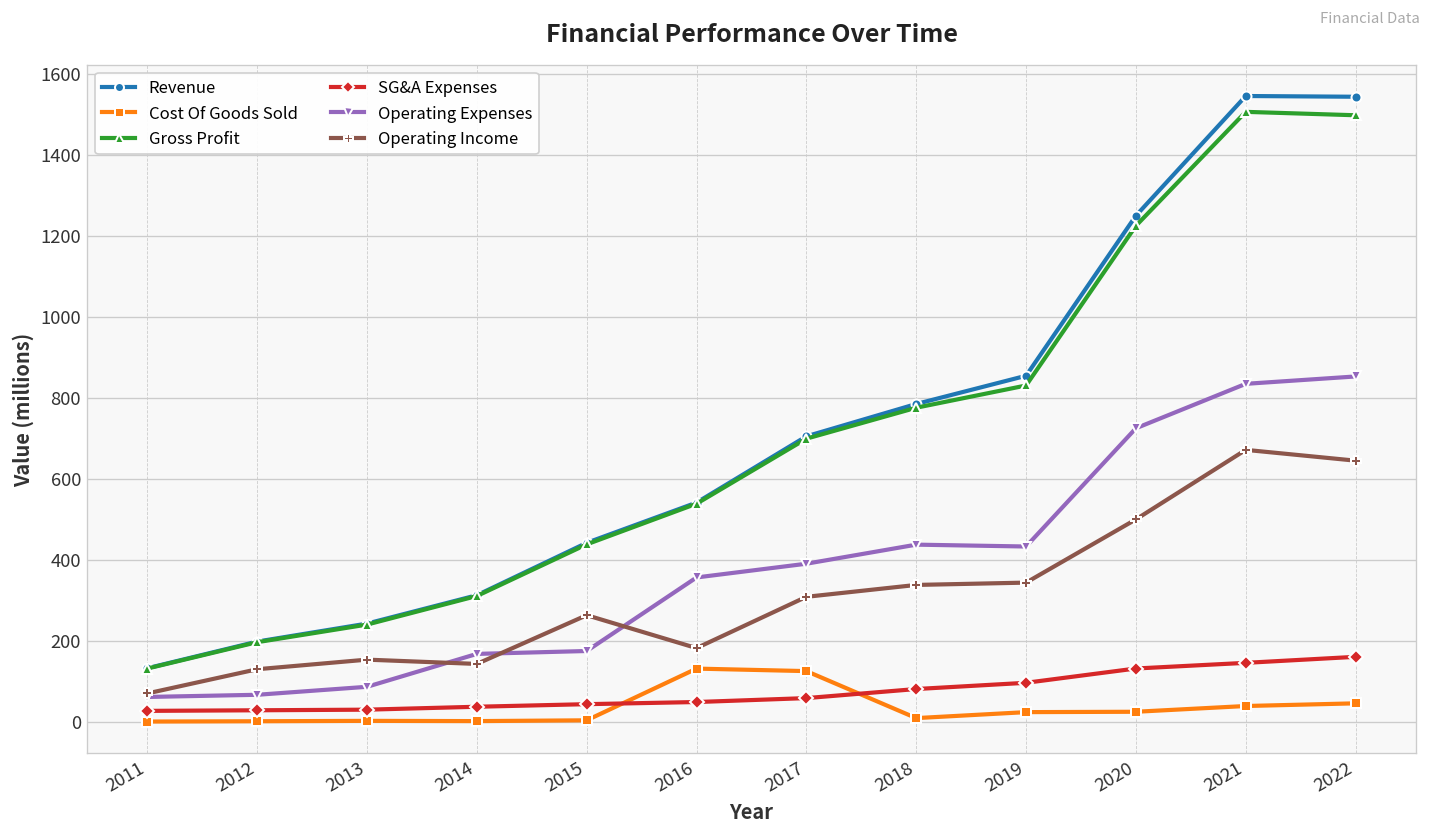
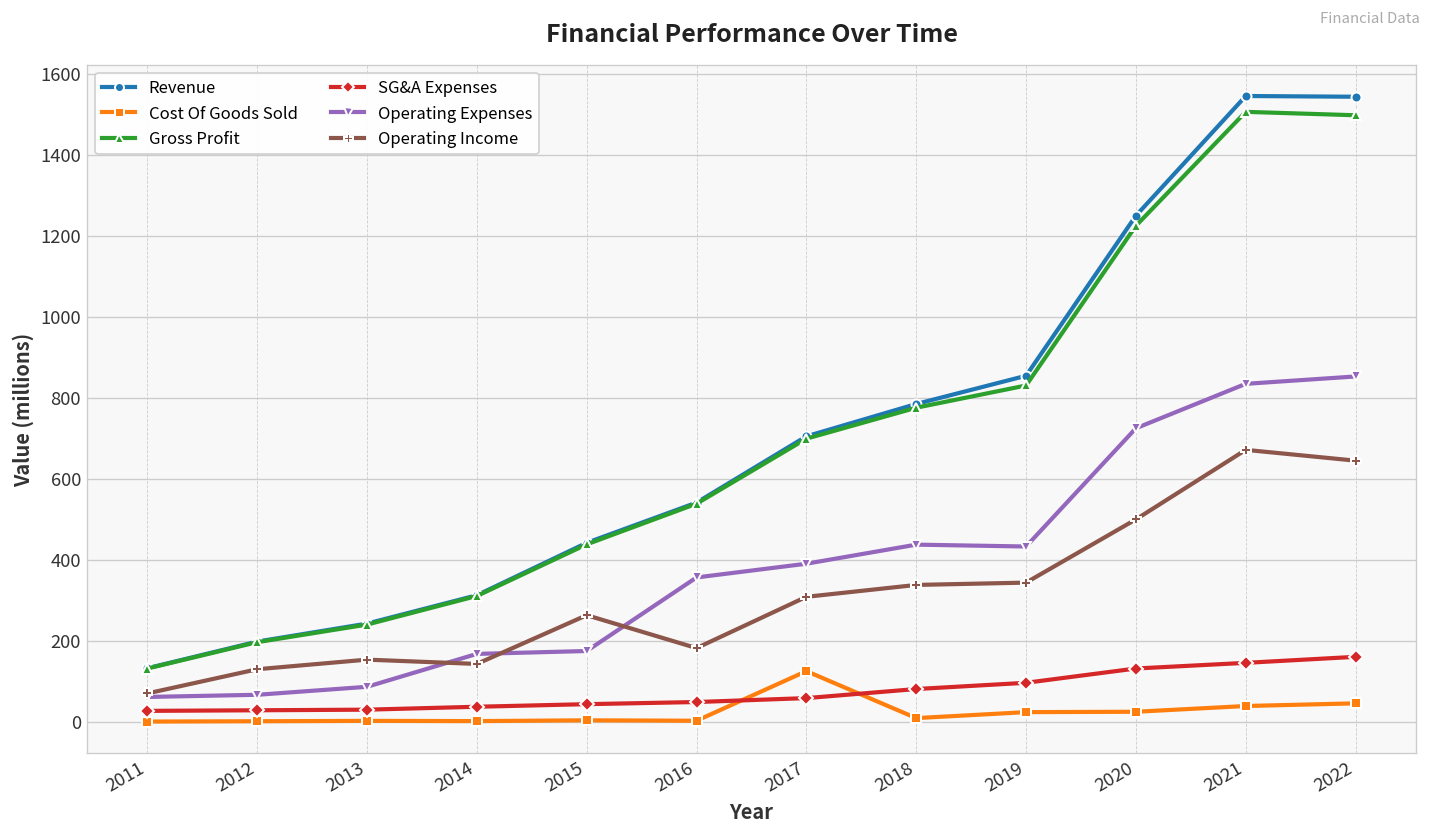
  {
    "Revenue": {
      "2018": 780,
      "2019": 850,
      "2020": 1250,
      "2021": 1540,
      "2022": 1540
    },
    "Cost Of Goods Sold": {
      "2011": 0,
      "2012": 0,
      "2013": 0,
      "2014": 0,
      "2015": 0,
-     "2016": 130,
+     "2016": 0,
      "2017": 130,
      "2018": 10,
      "2019": 20,
      "2020": 20,
      "2021": 40,
      "2022": 50
    },
    "Gross Profit": {
      "2018": 780,
      "2019": 830,
      "2020": 1220,
      "2021": 1510,
      "2022": 1500
    },
    "SG&A Expenses": {
      "2011": 30,
      "2012": 30,
      "2013": 30,
      "2014": 40,
      "2015": 40,
      "2016": 50,
      "2017": 60,
      "2018": 80,
      "2019": 100,
      "2020": 130,
      "2021": 150,
      "2022": 160
    },
    "Operating Expenses": {
      "2011": 60,
      "2012": 70,
      "2013": 90,
      "2014": 170,
      "2015": 170,
      "2016": 360,
      "2017": 390,
      "2018": 440,
      "2019": 430,
      "2020": 720,
      "2021": 830,
      "2022": 850
    },
    "Operating Income": {
      "2011": 70,
      "2012": 130,
      "2013": 150,
      "2014": 140,
      "2015": 260,
      "2016": 180,
      "2017": 310,
      "2018": 340,
      "2019": 340,
      "2020": 500,
      "2021": 670,
      "2022": 640
    }
  }
